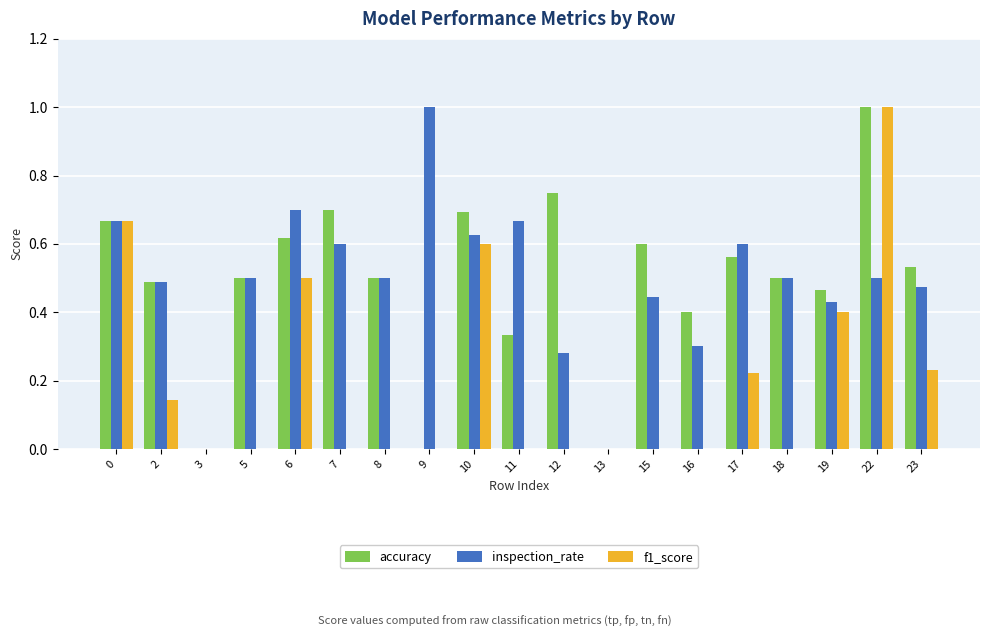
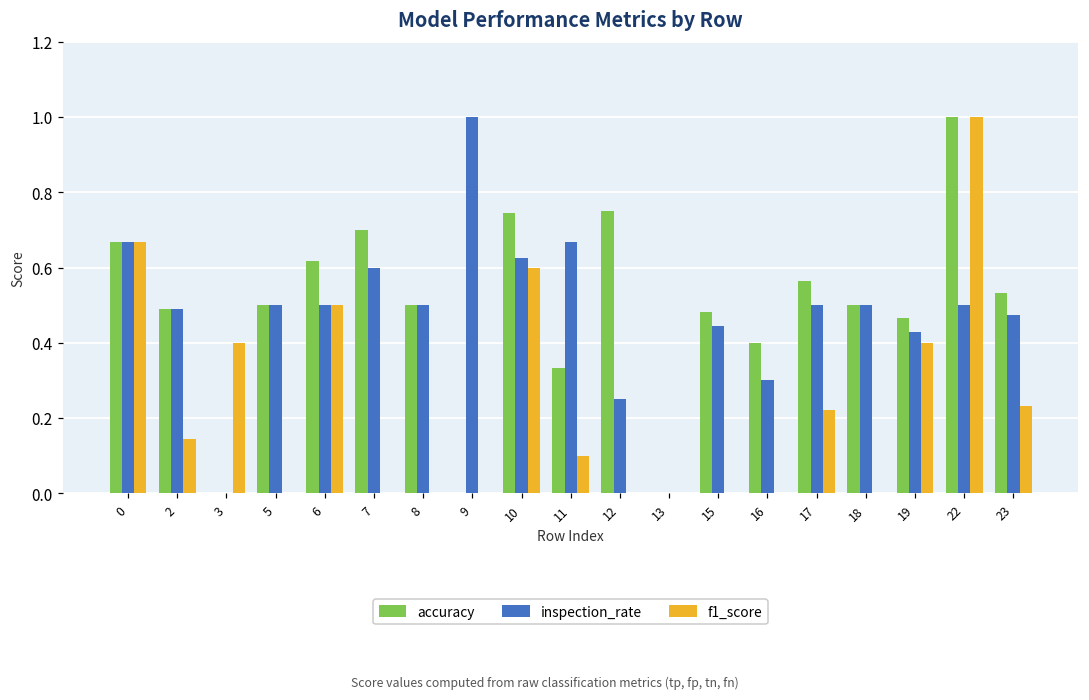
  {
    "accuracy": {
      "0": 0.67,
      "2": 0.49,
      "3": 0.00,
      "5": 0.50,
      "6": 0.62,
      "7": 0.70,
      "8": 0.50,
      "9": 0.00,
-     "10": 0.69,
+     "10": 0.75,
      "11": 0.33,
      "12": 0.75,
      "13": 0.00,
-     "15": 0.60,
+     "15": 0.48,
      "16": 0.40,
      "17": 0.56,
      "18": 0.50,
      "19": 0.47,
      "22": 1.00,
      "23": 0.53
    },
    "inspection_rate": {
      "0": 0.67,
      "2": 0.49,
      "3": 0.00,
      "5": 0.50,
-     "6": 0.7,
+     "6": 0.5,
      "7": 0.60,
      "8": 0.50,
      "9": 1.00,
      "10": 0.63,
      "11": 0.67,
-     "12": 0.28,
+     "12": 0.25,
      "13": 0.00,
      "15": 0.44,
      "16": 0.30,
-     "17": 0.6,
+     "17": 0.5,
      "18": 0.50,
      "19": 0.43,
      "22": 0.50,
      "23": 0.47
    },
    "f1_score": {
      "0": 0.67,
      "2": 0.14,
-     "3": 0.0,
+     "3": 0.4,
      "5": 0.0,
      "6": 0.5,
      "7": 0.0,
      "8": 0.0,
      "9": 0.0,
      "10": 0.6,
-     "11": 0.0,
+     "11": 0.1,
      "12": 0.0,
      "13": 0.0,
      "15": 0.0,
      "16": 0.0,
      "17": 0.22,
      "18": 0.0,
      "19": 0.4,
      "22": 1.0,
      "23": 0.23
    }
  }
